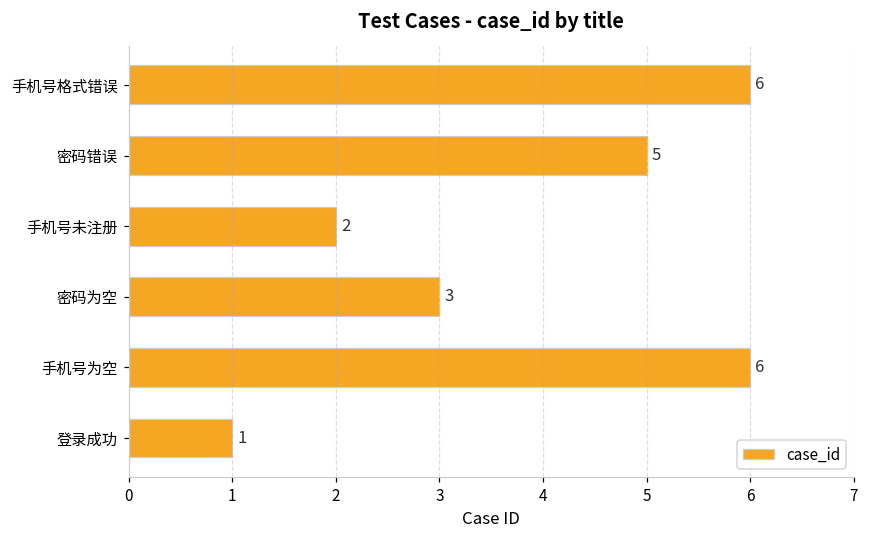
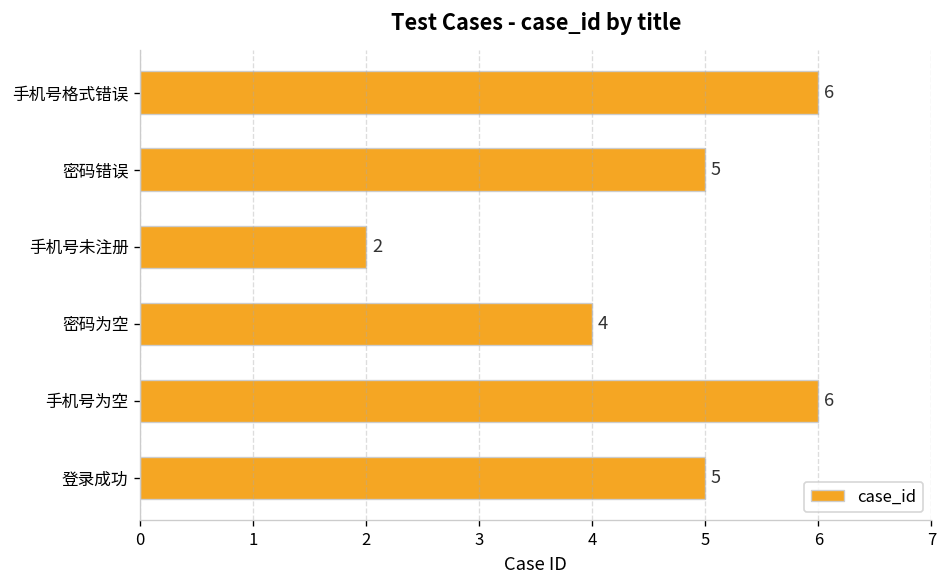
  {
    "手机号格式错误": 6,
    "密码错误": 5,
    "手机号未注册": 2,
-   "密码为空": 3,
+   "密码为空": 4,
    "手机号为空": 6,
-   "登录成功": 1
+   "登录成功": 5
  }
